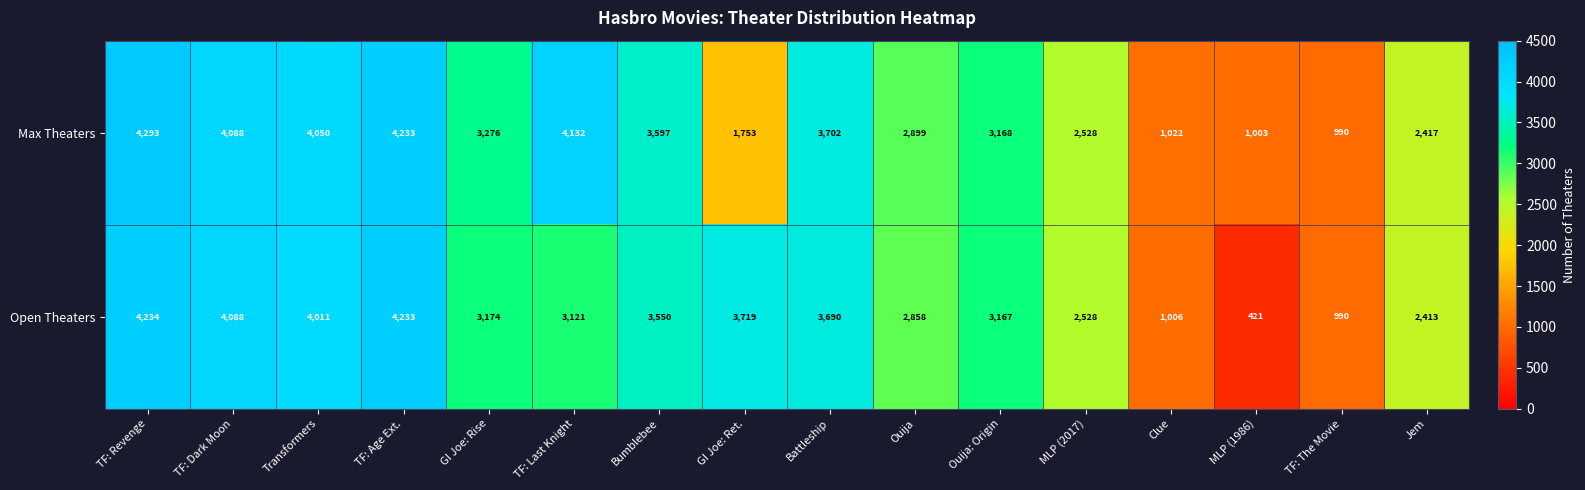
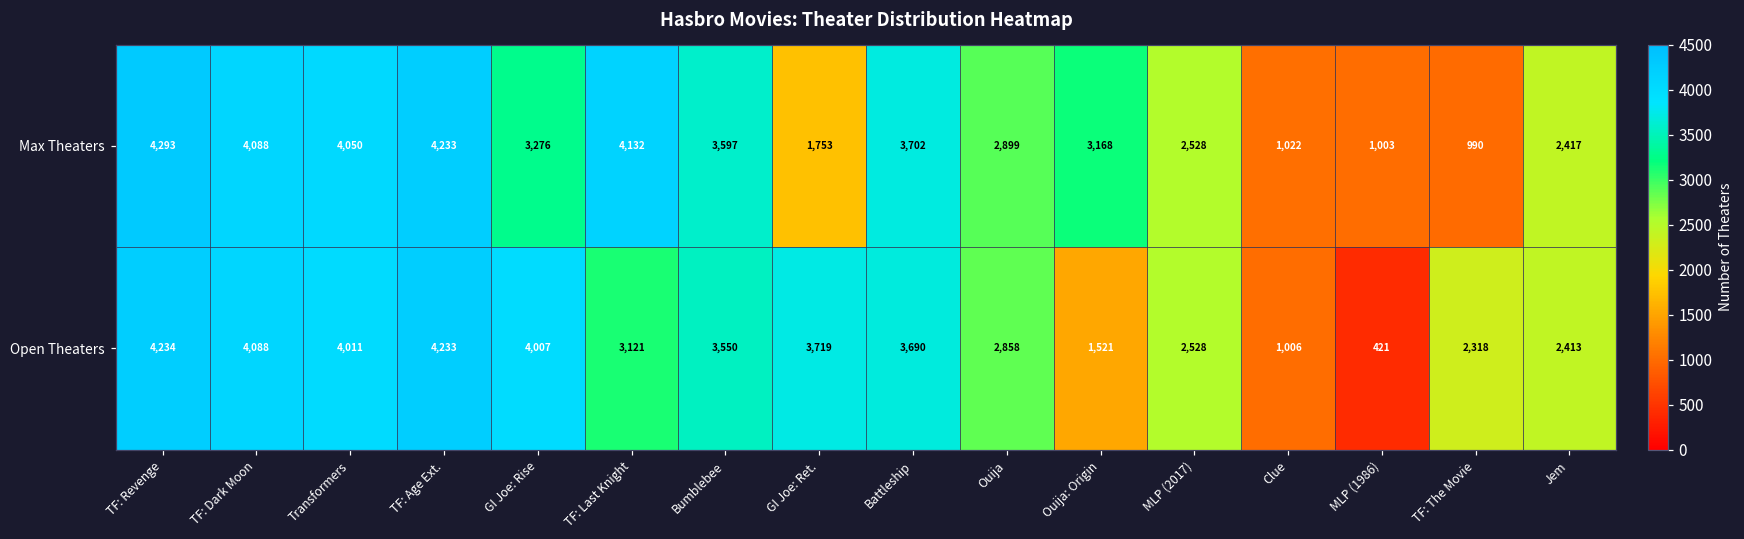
  {
    "Max Theaters": {
      "TF: Revenge": "4,293",
      "TF: Dark Moon": "4,088",
      "Transformers": "4,050",
      "TF: Age Ext.": "4,233",
      "GI Joe: Rise": "3,276",
      "TF: Last Knight": "4,132",
      "Bumblebee": "3,597",
      "GI Joe: Ret.": "1,753",
      "Battleship": "3,702",
      "Ouija": "2,899",
      "Ouija: Origin": "3,168",
      "MLP (2017)": "2,528",
      "Clue": "1,022",
      "MLP (1986)": "1,003",
      "TF: The Movie": "990",
      "Jem": "2,417"
    },
    "Open Theaters": {
      "TF: Revenge": "4,234",
      "TF: Dark Moon": "4,088",
      "Transformers": "4,011",
      "TF: Age Ext.": "4,233",
-     "GI Joe: Rise": "3,174",
+     "GI Joe: Rise": "4,007",
      "TF: Last Knight": "3,121",
      "Bumblebee": "3,550",
      "GI Joe: Ret.": "3,719",
      "Battleship": "3,690",
      "Ouija": "2,858",
-     "Ouija: Origin": "3,167",
+     "Ouija: Origin": "1,521",
      "MLP (2017)": "2,528",
      "Clue": "1,006",
      "MLP (1986)": "421",
-     "TF: The Movie": "990",
+     "TF: The Movie": "2,318",
      "Jem": "2,413"
    }
  }
